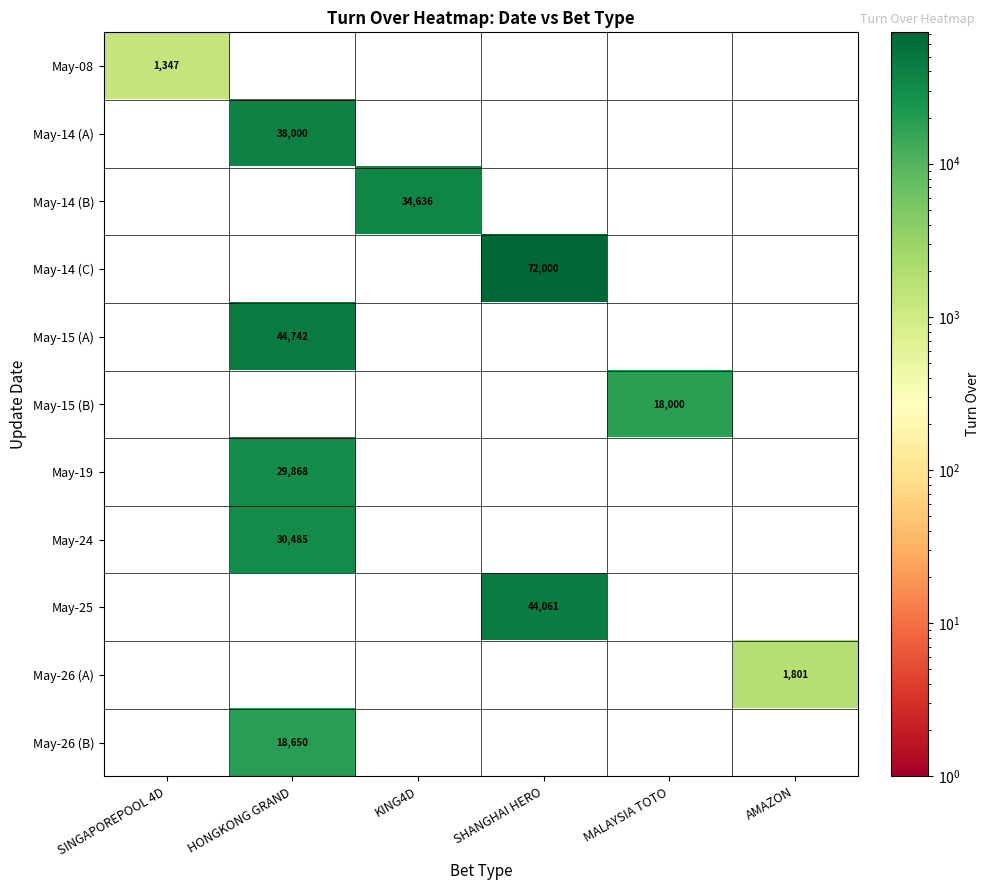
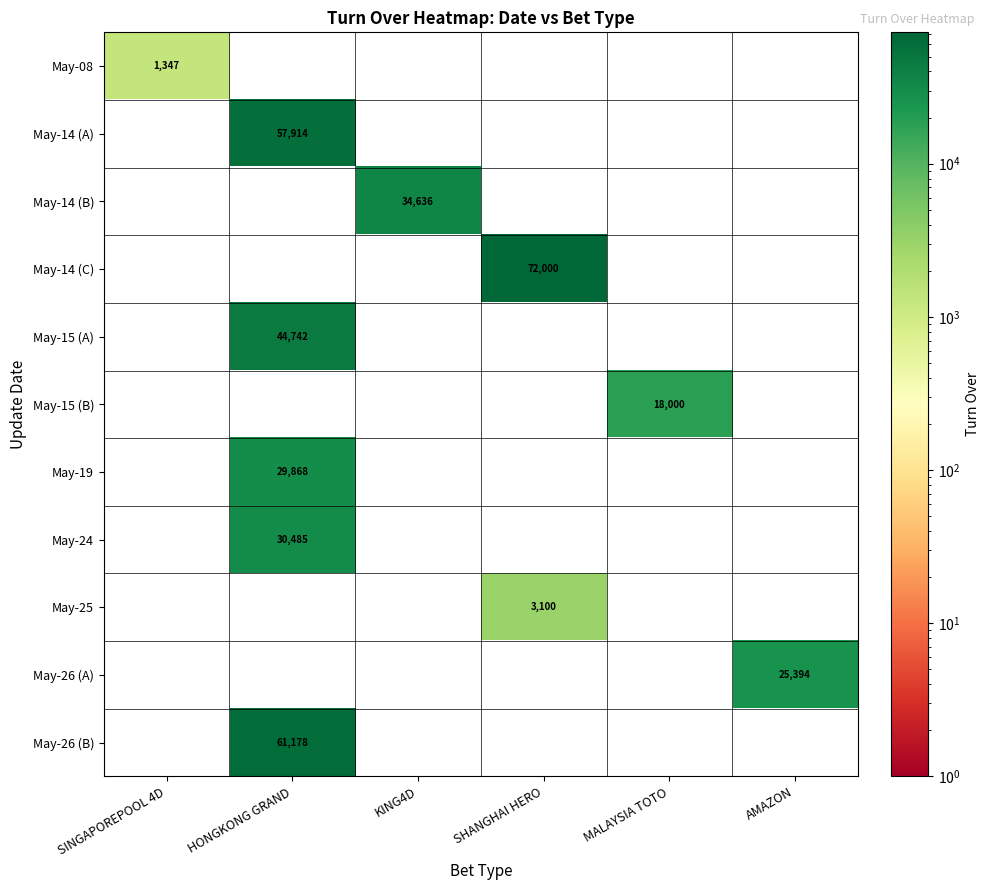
  {
    "May-08": {
      "SINGAPOREPOOL 4D": "1,347"
    },
    "May-14 (A)": {
-     "HONGKONG GRAND": "38,000"
+     "HONGKONG GRAND": "57,914"
    },
    "May-14 (B)": {
      "KING4D": "34,636"
    },
    "May-14 (C)": {
      "SHANGHAI HERO": "72,000"
    },
    "May-15 (A)": {
      "HONGKONG GRAND": "44,742"
    },
    "May-15 (B)": {
      "MALAYSIA TOTO": "18,000"
    },
    "May-19": {
      "HONGKONG GRAND": "29,868"
    },
    "May-24": {
      "HONGKONG GRAND": "30,485"
    },
    "May-25": {
-     "SHANGHAI HERO": "44,061"
+     "SHANGHAI HERO": "3,100"
    },
    "May-26 (A)": {
-     "AMAZON": "1,801"
+     "AMAZON": "25,394"
    },
    "May-26 (B)": {
-     "HONGKONG GRAND": "18,650"
+     "HONGKONG GRAND": "61,178"
    }
  }
